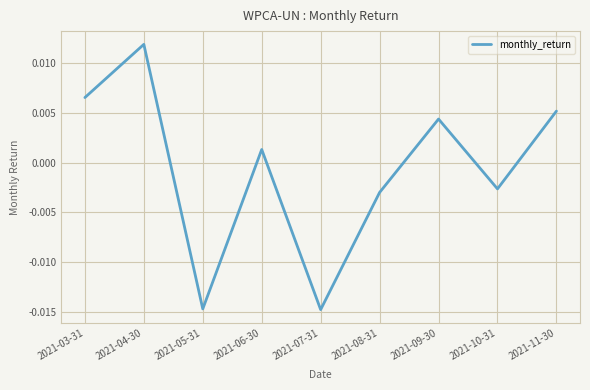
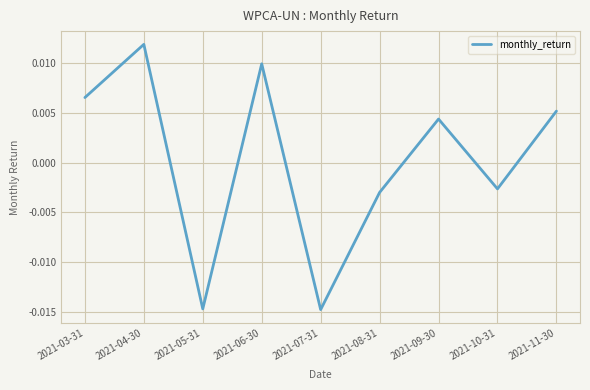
  {
    "2021-03-31": 0.007,
    "2021-04-30": 0.012,
    "2021-05-31": -0.015,
-   "2021-06-30": 0.001,
+   "2021-06-30": 0.010,
    "2021-07-31": -0.015,
    "2021-08-31": -0.003,
    "2021-09-30": 0.004,
    "2021-10-31": -0.003,
    "2021-11-30": 0.005
  }
